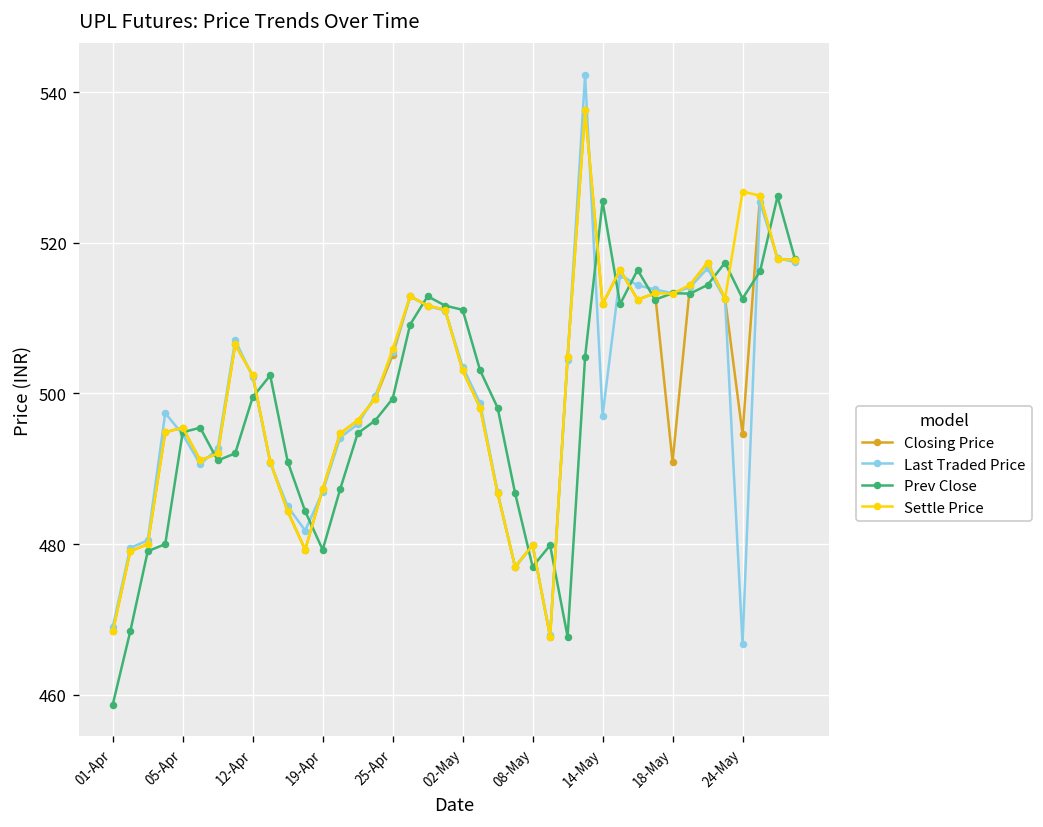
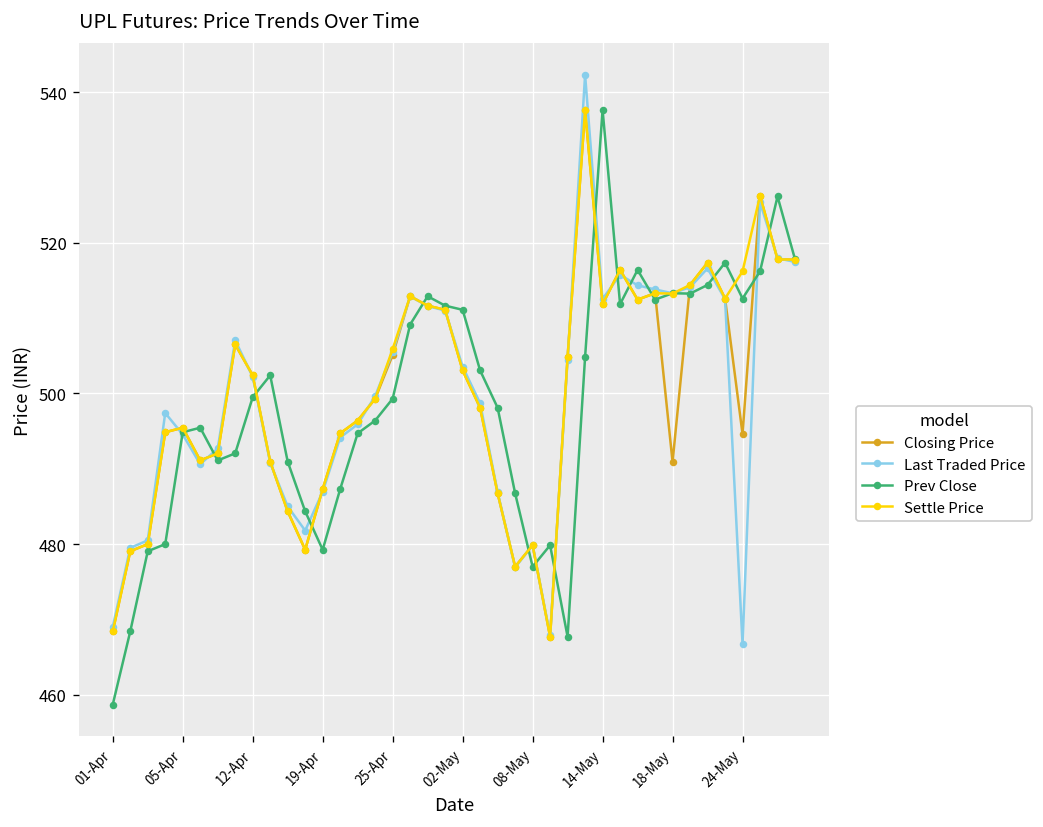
  {
    "Closing Price": {
      "18-May": 491,
      "24-May": 495
    },
    "Last Traded Price": {
      "01-Apr": 469,
      "02-May": 504,
-     "14-May": 497,
+     "14-May": 513,
      "24-May": 467
    },
    "Prev Close": {
      "01-Apr": 459,
      "12-Apr": 500,
      "19-Apr": 479,
      "25-Apr": 499,
      "02-May": 511,
      "08-May": 477,
-     "14-May": 525,
+     "14-May": 538,
      "24-May": 513
    },
    "Settle Price": {
-     "24-May": 527
+     "24-May": 516
    }
  }
